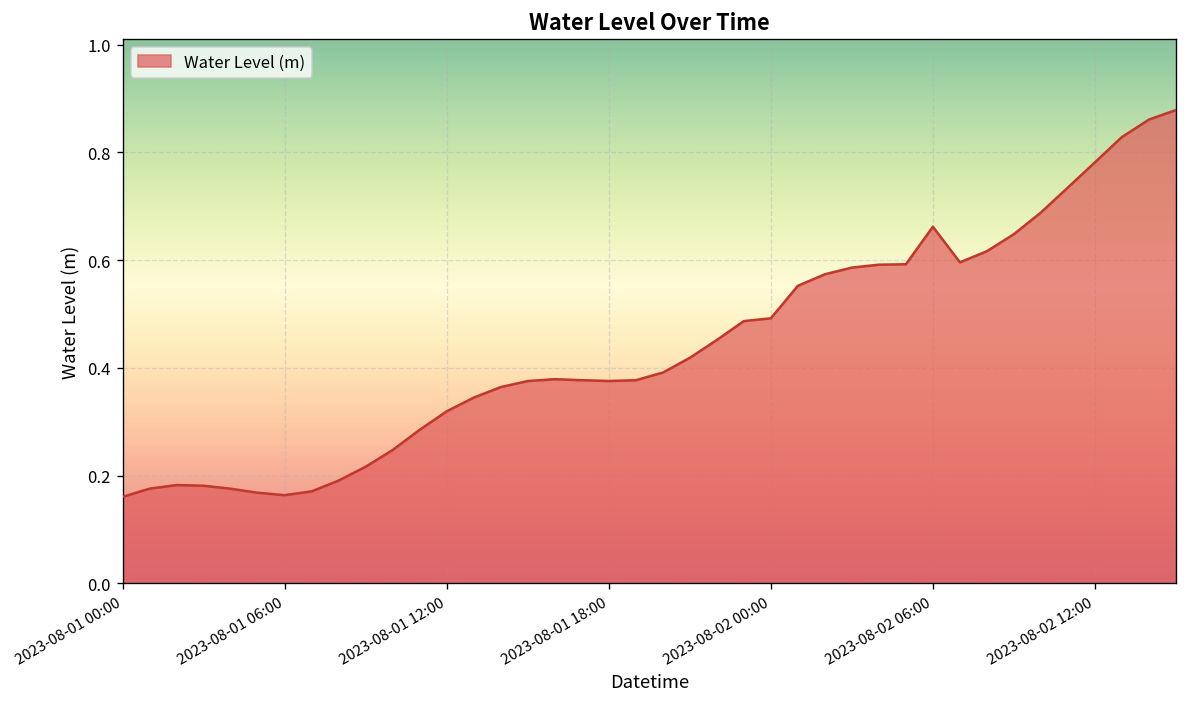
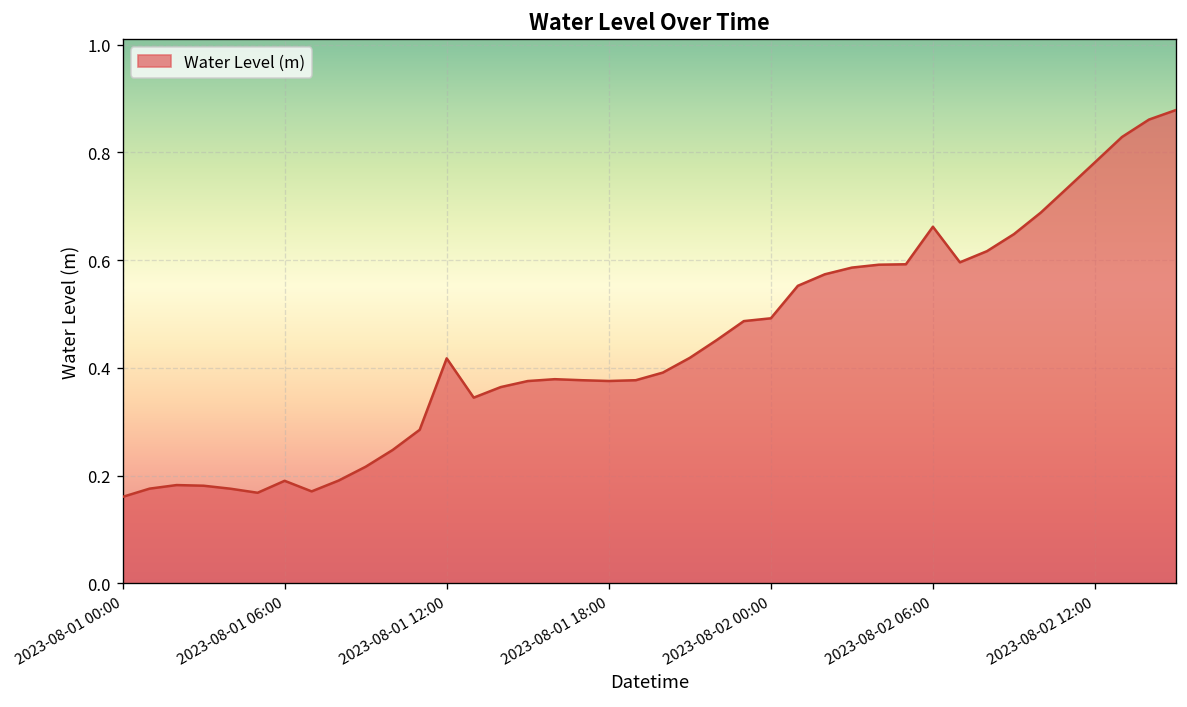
  {
    "2023-08-01 00:00": 0.16,
-   "2023-08-01 06:00": 0.16,
-   "2023-08-01 12:00": 0.32,
+   "2023-08-01 06:00": 0.19,
+   "2023-08-01 12:00": 0.42,
    "2023-08-01 18:00": 0.38,
    "2023-08-02 00:00": 0.49,
    "2023-08-02 06:00": 0.66,
    "2023-08-02 12:00": 0.78
  }
